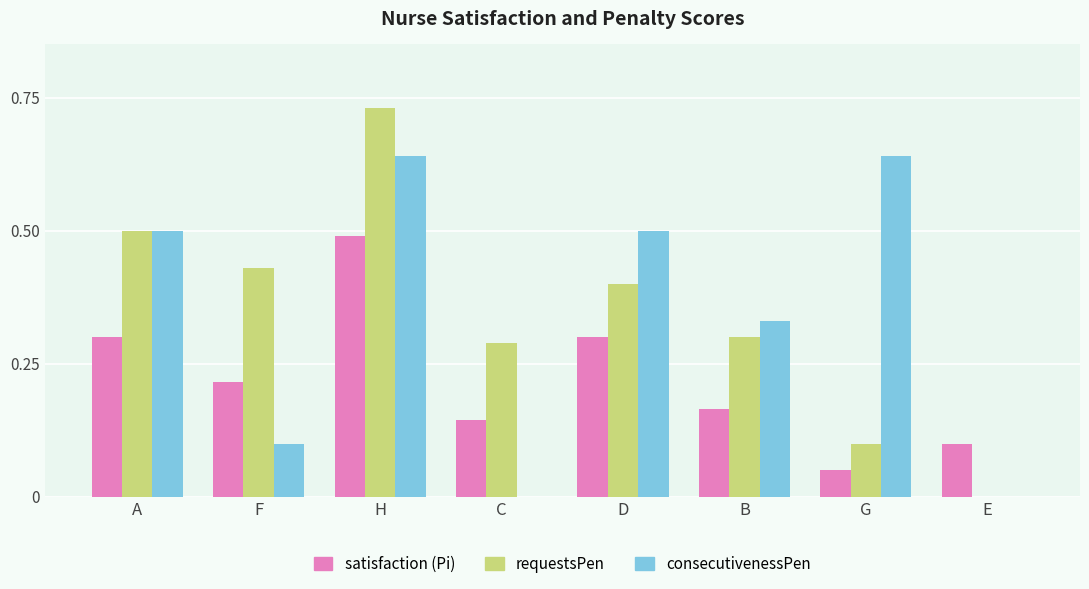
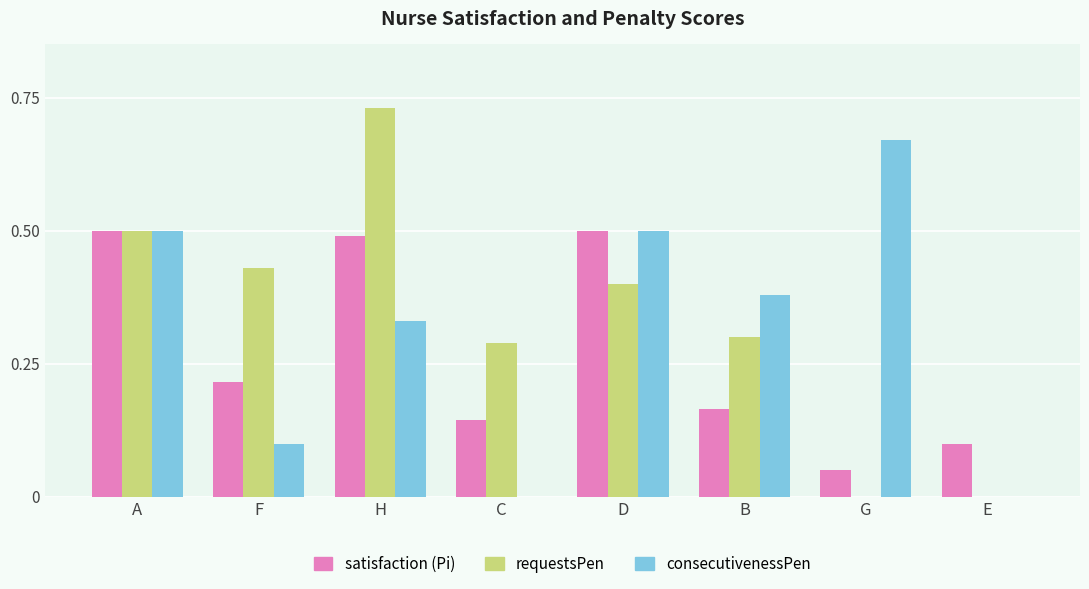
  {
    "satisfaction (Pi)": {
-     "A": 0.3,
+     "A": 0.5,
      "F": 0.22,
      "H": 0.49,
      "C": 0.15,
-     "D": 0.3,
+     "D": 0.5,
      "B": 0.17,
      "G": 0.05,
      "E": 0.1
    },
    "requestsPen": {
      "A": 0.5,
      "F": 0.43,
      "H": 0.73,
      "C": 0.29,
      "D": 0.4,
      "B": 0.3,
-     "G": 0.1,
+     "G": 0.0,
      "E": 0.0
    },
    "consecutivenessPen": {
      "A": 0.50,
      "F": 0.10,
-     "H": 0.64,
+     "H": 0.33,
      "C": 0.00,
      "D": 0.50,
-     "B": 0.33,
-     "G": 0.64,
+     "B": 0.38,
+     "G": 0.67,
      "E": 0.00
    }
  }
